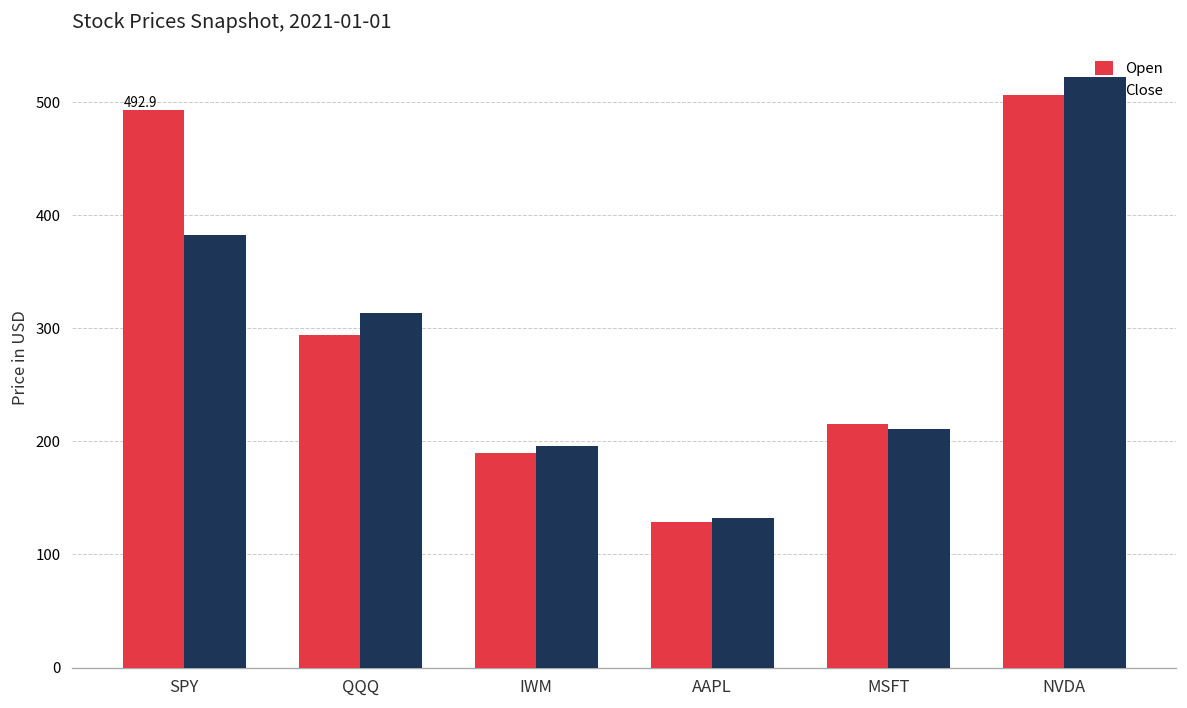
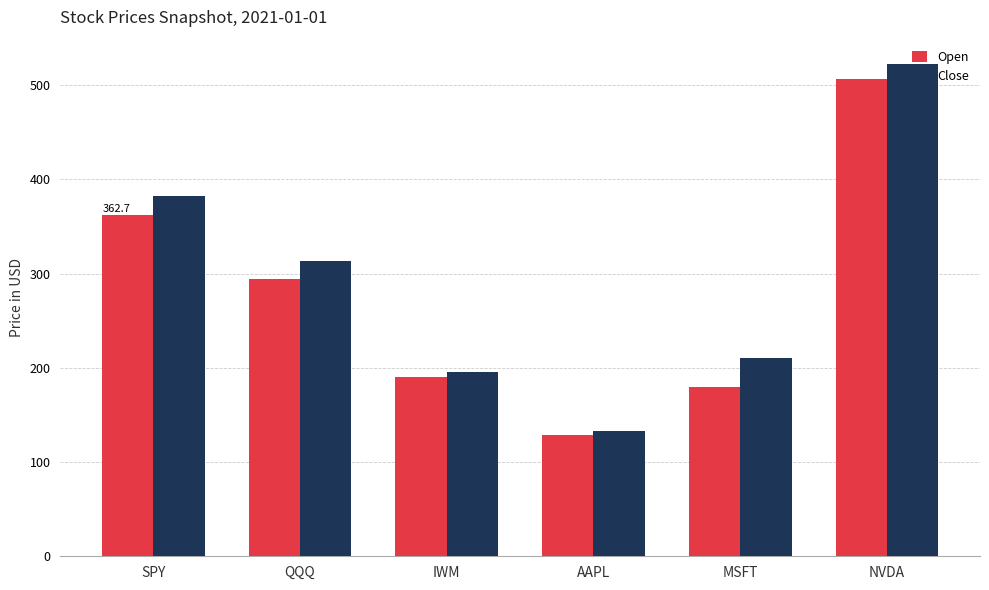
  {
    "Open": {
-     "SPY": 492.9,
-     "MSFT": 220
+     "SPY": 362.7,
+     "MSFT": 180
    },
    "Close": {
      "SPY": 380,
      "QQQ": 310,
      "IWM": 200,
      "AAPL": 130,
      "MSFT": 210,
      "NVDA": 520
    }
  }
